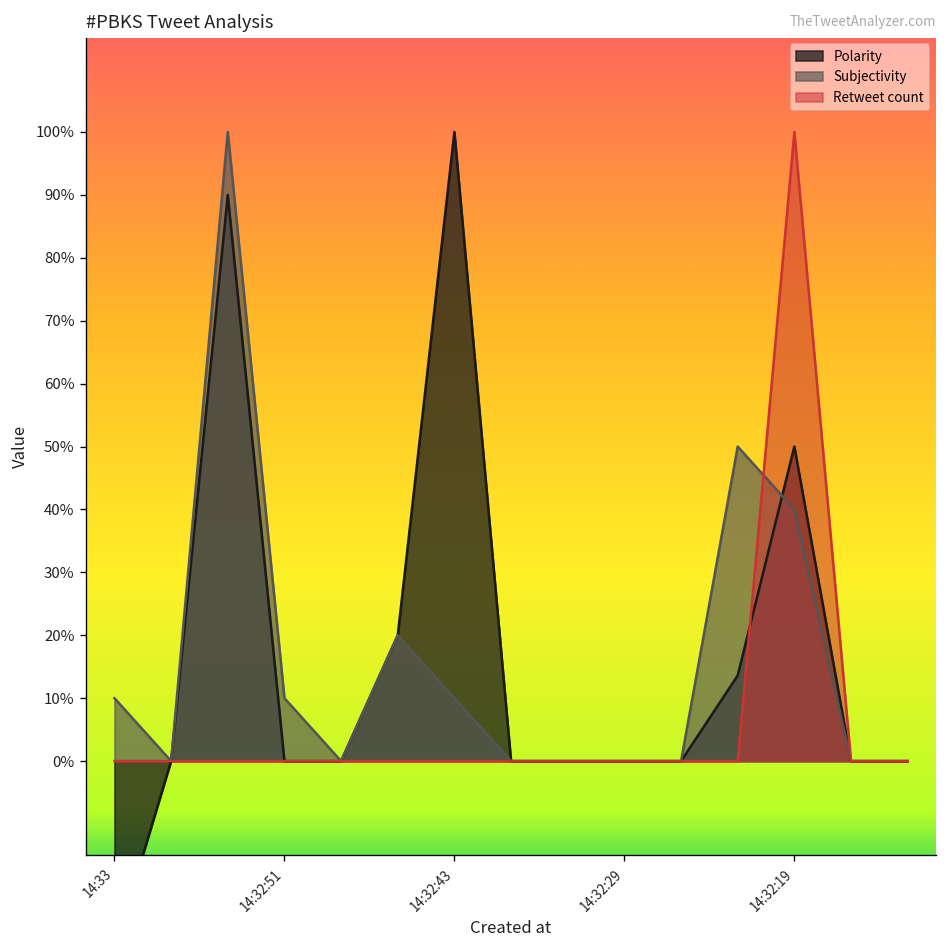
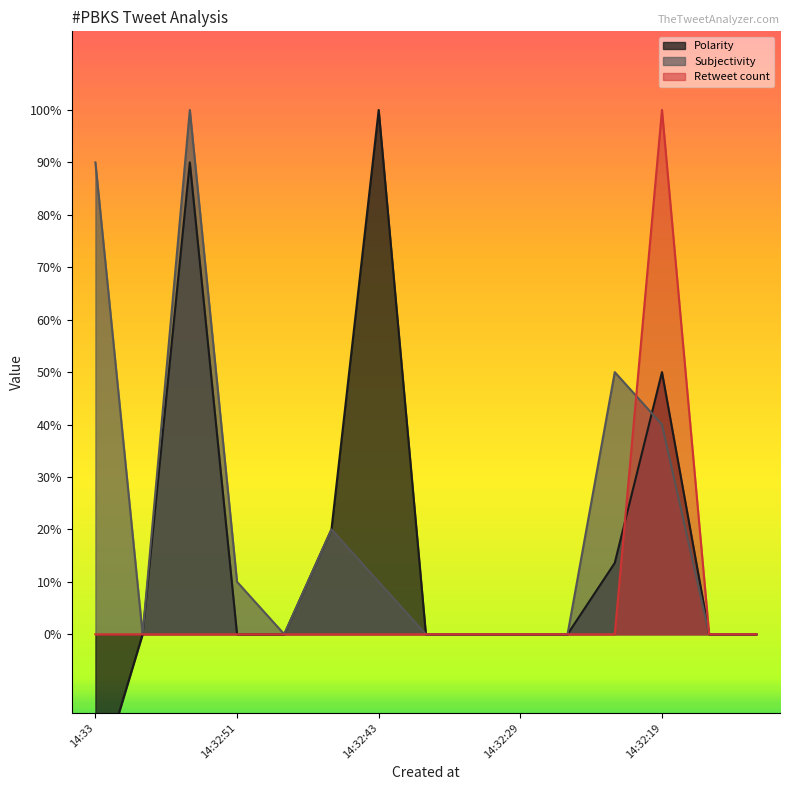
  {
    "Subjectivity": {
-     "14:33": "10%",
+     "14:33": "90%",
      "14:32:51": "10%",
      "14:32:43": "10%",
      "14:32:19": "40%"
    },
    "Retweet count": {
      "14:32:43": "0%",
      "14:32:19": "100%"
    }
  }
